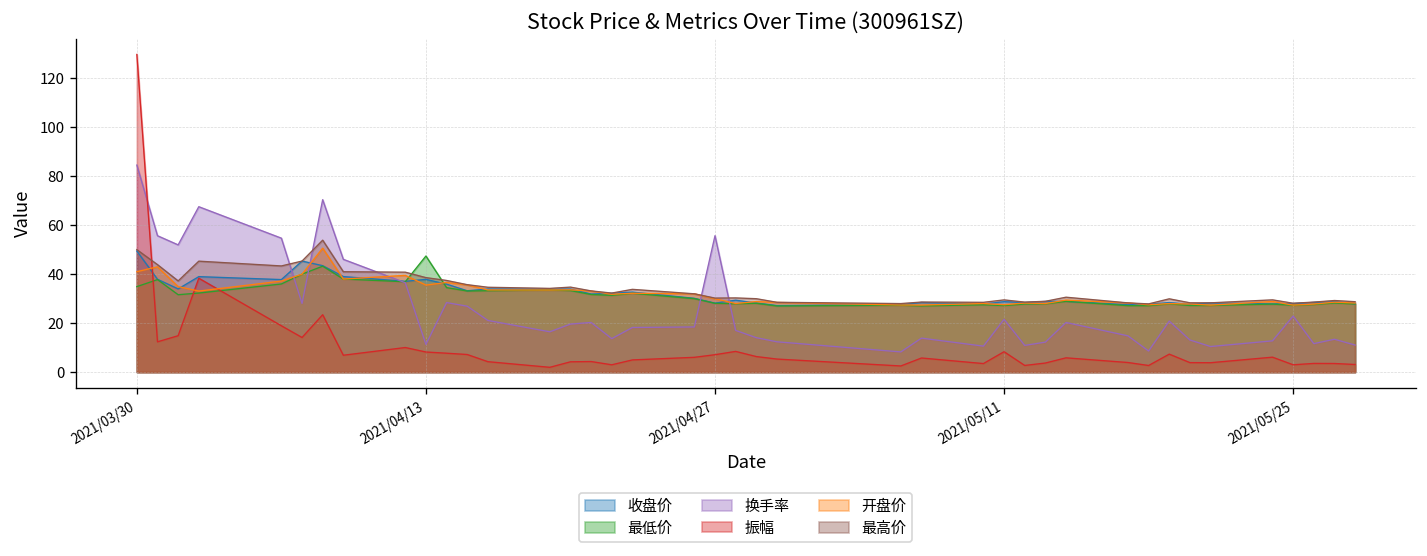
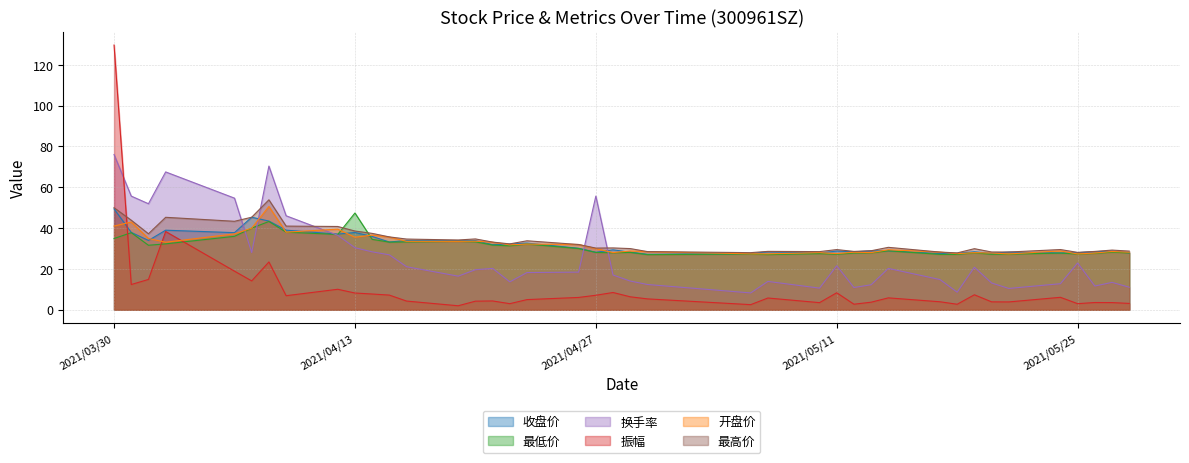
  {
    "最低价": {
      "2021/03/30": 35,
      "2021/04/13": 47
    },
    "换手率": {
-     "2021/03/30": 85,
-     "2021/04/13": 11,
+     "2021/03/30": 76,
+     "2021/04/13": 30,
      "2021/04/27": 56,
      "2021/05/11": 22,
      "2021/05/25": 23
    }
  }
